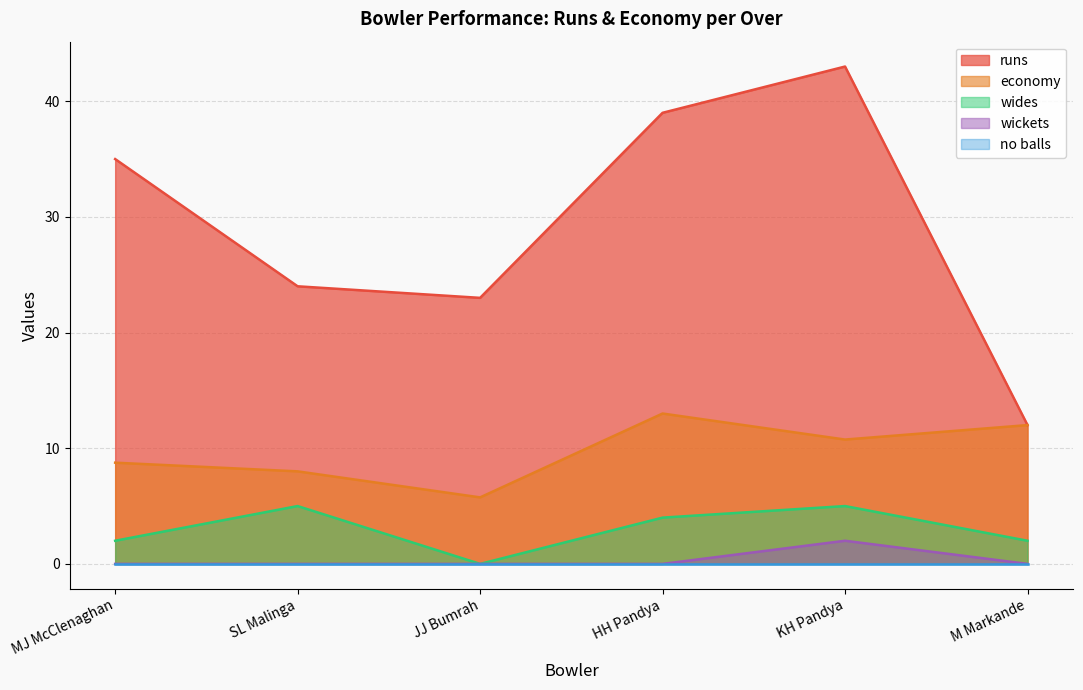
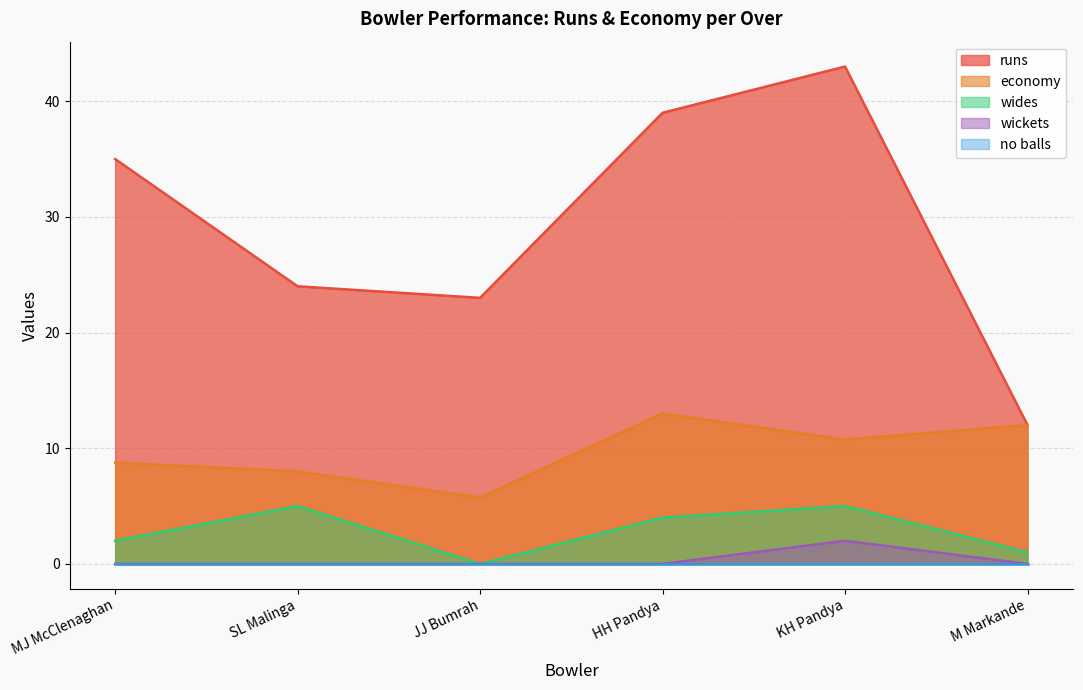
  {
    "wides": {
      "MJ McClenaghan": 2,
      "SL Malinga": 5,
      "HH Pandya": 4,
      "KH Pandya": 5,
-     "M Markande": 2
+     "M Markande": 1
    },
    "wickets": {
      "KH Pandya": 2
    },
    "no balls": {
      "KH Pandya": 0
    }
  }
